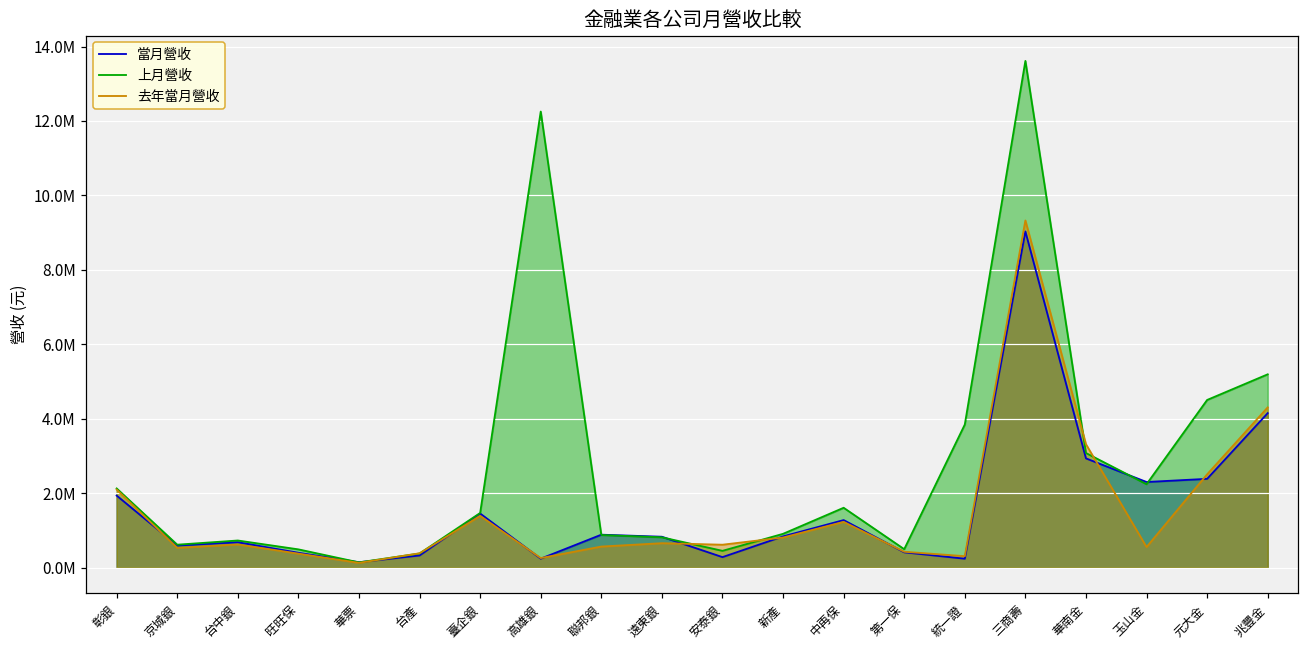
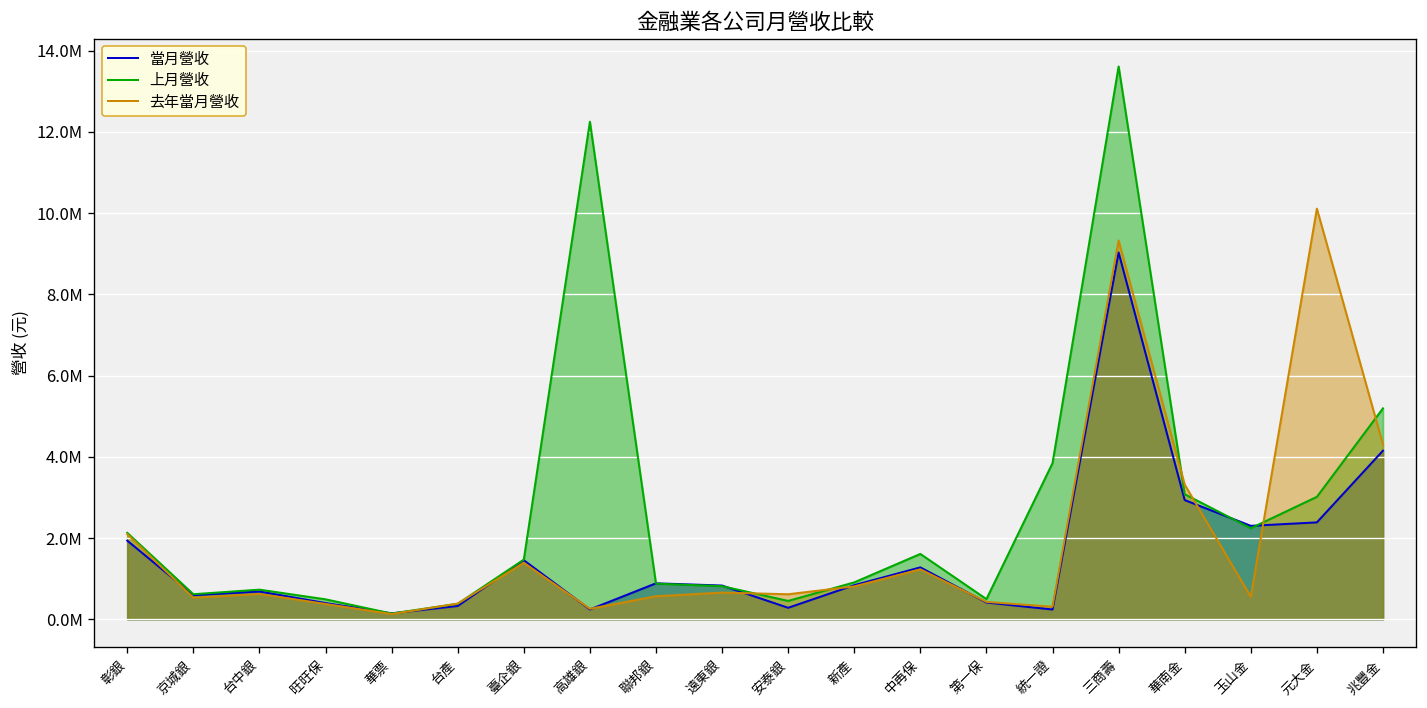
  {
    "當月營收": {
      "彰銀": 1900000,
      "安泰銀": 300000,
      "三商壽": 9000000,
      "華南金": 2900000,
      "元大金": 2400000,
      "兆豐金": 4200000
    },
    "上月營收": {
      "旺旺保": 500000,
      "高雄銀": 12300000,
      "安泰銀": 500000,
      "中再保": 1600000,
      "統一證": 3800000,
      "三商壽": 13600000,
      "華南金": 3100000,
-     "元大金": 4500000,
+     "元大金": 3000000,
      "兆豐金": 5200000
    },
    "去年當月營收": {
      "聯邦銀": 600000,
      "遠東銀": 700000,
      "安泰銀": 600000,
      "三商壽": 9300000,
      "華南金": 3300000,
      "玉山金": 600000,
-     "元大金": 2500000,
+     "元大金": 10100000,
      "兆豐金": 4300000
    }
  }
